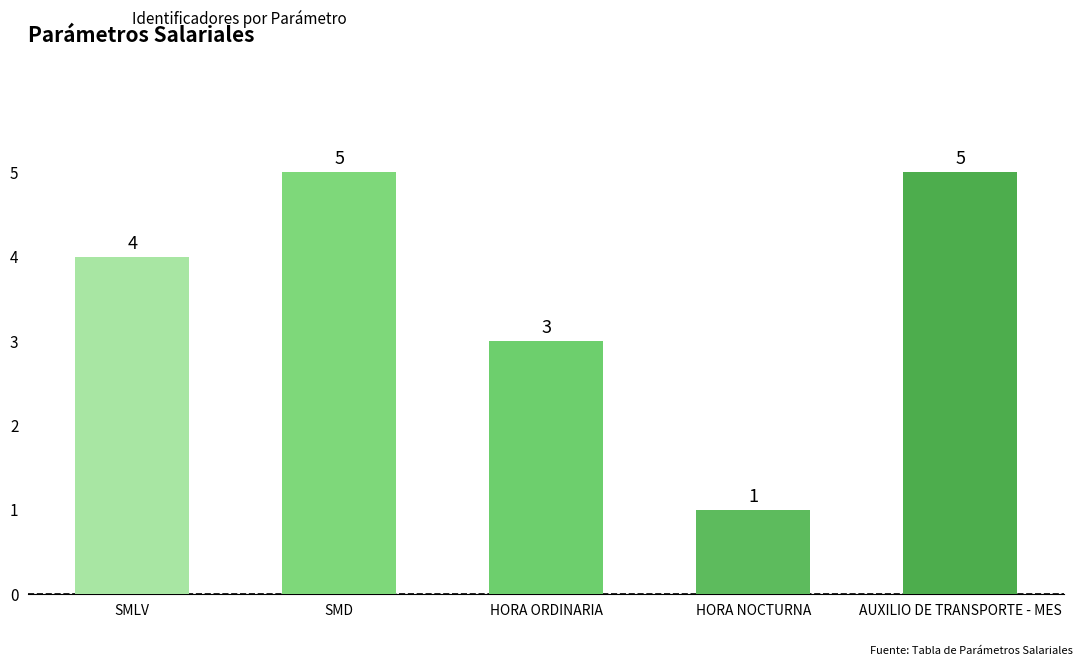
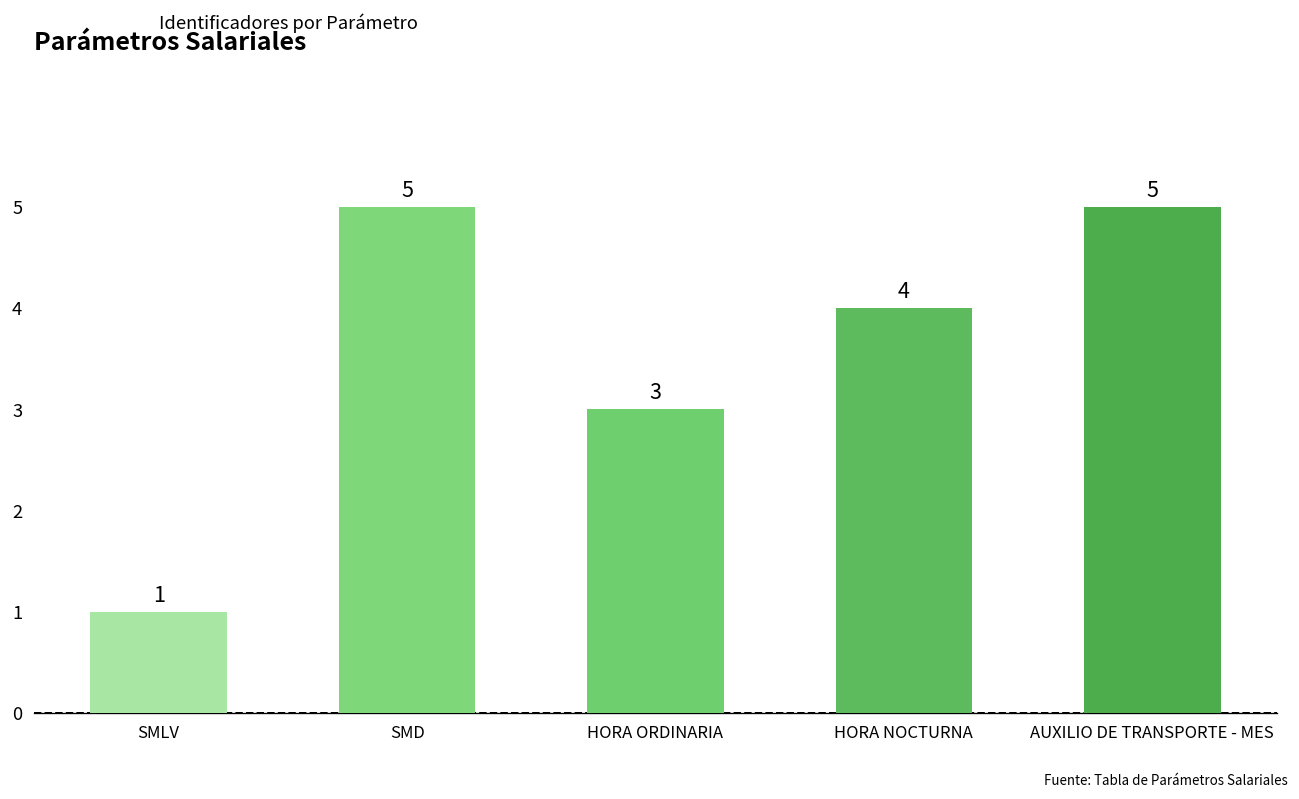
  {
-   "SMLV": 4,
+   "SMLV": 1,
    "SMD": 5,
    "HORA ORDINARIA": 3,
-   "HORA NOCTURNA": 1,
+   "HORA NOCTURNA": 4,
    "AUXILIO DE TRANSPORTE - MES": 5
  }
